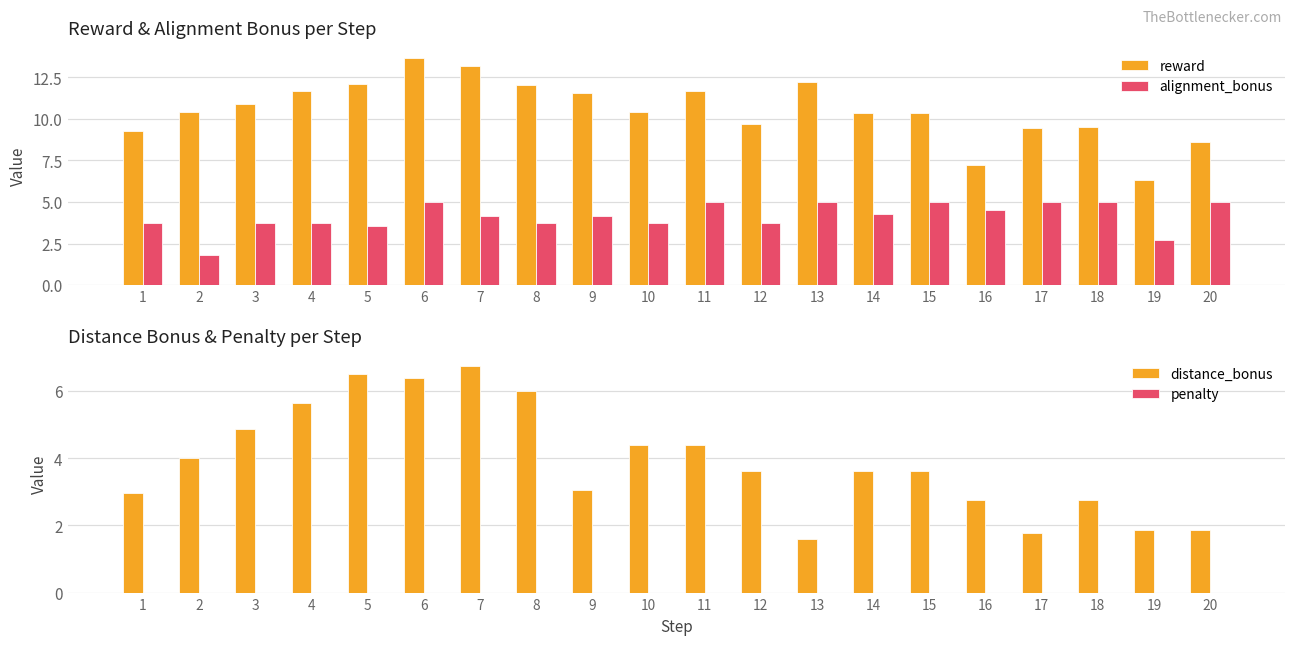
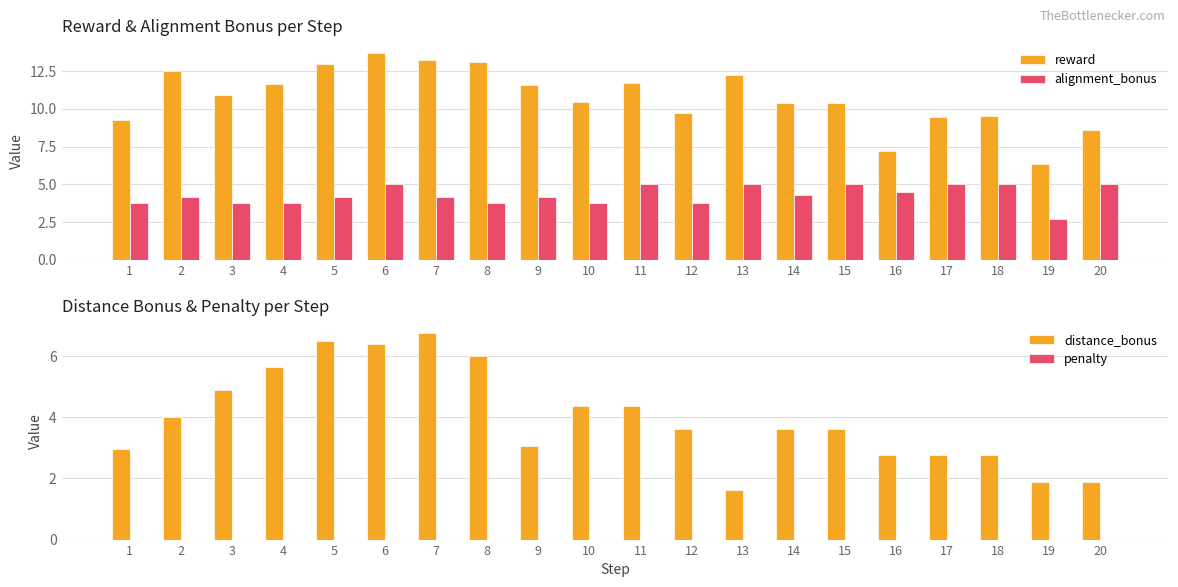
  {
    "Reward & Alignment Bonus per Step": {
      "reward": {
        "1": 9.3,
-       "2": 10.4,
+       "2": 12.5,
        "3": 10.9,
        "4": 11.7,
-       "5": 12.1,
+       "5": 12.9,
        "6": 13.7,
        "7": 13.2,
-       "8": 12.1,
+       "8": 13.1,
        "9": 11.6,
        "10": 10.4,
        "11": 11.7,
        "12": 9.7,
        "13": 12.2,
        "14": 10.4,
        "15": 10.4,
        "16": 7.2,
        "17": 9.5,
        "18": 9.5,
        "19": 6.3,
        "20": 8.6
      },
      "alignment_bonus": {
        "1": 3.8,
-       "2": 1.8,
+       "2": 4.1,
        "3": 3.8,
        "4": 3.8,
-       "5": 3.5,
+       "5": 4.1,
        "6": 5.0,
        "7": 4.1,
        "8": 3.8,
        "9": 4.1,
        "10": 3.8,
        "11": 5.0,
        "12": 3.8,
        "13": 5.0,
        "14": 4.3,
        "15": 5.0,
        "16": 4.5,
        "17": 5.0,
        "18": 5.0,
        "19": 2.7,
        "20": 5.0
      }
    },
    "Distance Bonus & Penalty per Step": {
      "distance_bonus": {
        "1": 3.0,
        "2": 4.0,
        "3": 4.9,
        "4": 5.6,
        "5": 6.5,
        "6": 6.4,
        "7": 6.8,
        "8": 6.0,
        "9": 3.1,
        "10": 4.4,
        "11": 4.4,
        "12": 3.6,
        "13": 1.6,
        "14": 3.6,
        "15": 3.6,
        "16": 2.8,
-       "17": 1.8,
+       "17": 2.8,
        "18": 2.8,
        "19": 1.9,
        "20": 1.9
      },
      "penalty": {
        "1": 0.0,
        "2": 0.0,
        "3": 0.0,
        "4": 0.0,
        "5": 0.0,
        "6": 0.0,
        "7": 0.0,
        "8": 0.0,
        "9": 0.0,
        "10": 0.0,
        "11": 0.0,
        "12": 0.0,
        "13": 0.0,
        "14": 0.0,
        "15": 0.0,
        "16": 0.0,
        "17": 0.0,
        "18": 0.0,
        "19": 0.0,
        "20": 0.0
      }
    }
  }
